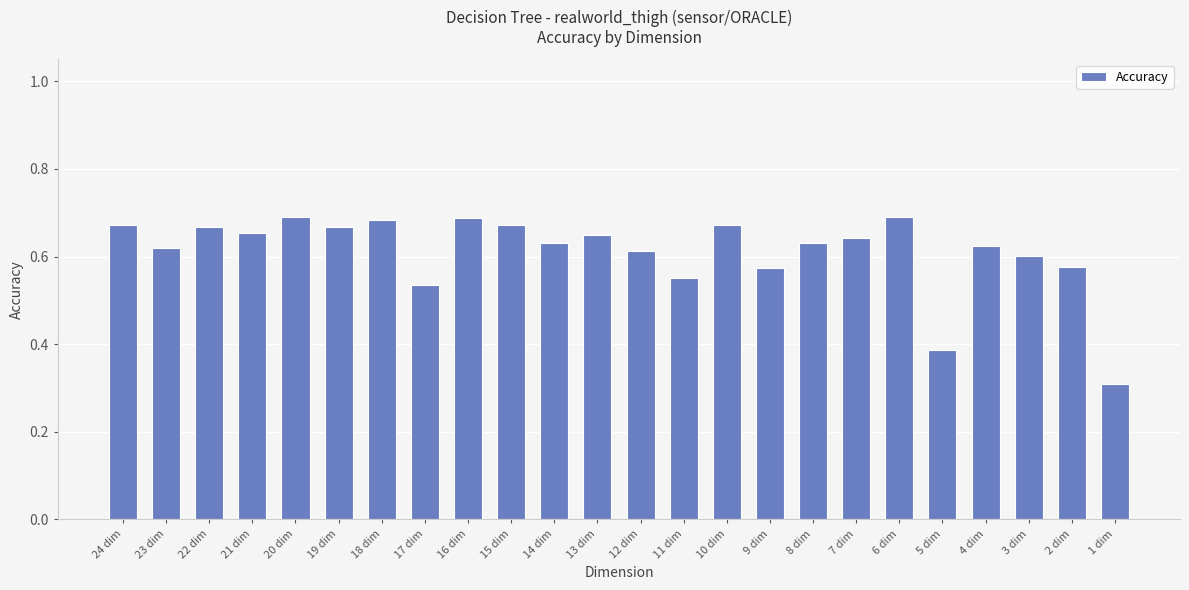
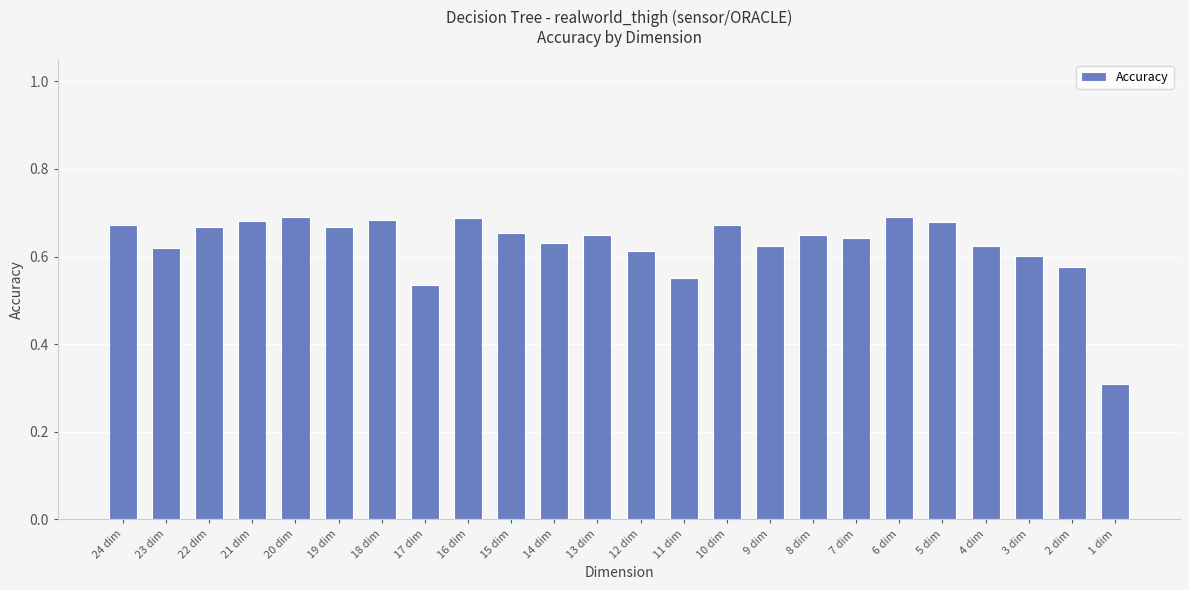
  {
    "24 dim": 0.67,
    "23 dim": 0.62,
    "22 dim": 0.67,
-   "21 dim": 0.65,
+   "21 dim": 0.68,
    "20 dim": 0.69,
    "19 dim": 0.67,
    "18 dim": 0.68,
    "17 dim": 0.53,
    "16 dim": 0.69,
-   "15 dim": 0.67,
+   "15 dim": 0.65,
    "14 dim": 0.63,
    "13 dim": 0.65,
    "12 dim": 0.61,
    "11 dim": 0.55,
    "10 dim": 0.67,
-   "9 dim": 0.57,
-   "8 dim": 0.63,
+   "9 dim": 0.63,
+   "8 dim": 0.65,
    "7 dim": 0.64,
    "6 dim": 0.69,
-   "5 dim": 0.39,
+   "5 dim": 0.68,
    "4 dim": 0.63,
    "3 dim": 0.60,
    "2 dim": 0.58,
    "1 dim": 0.31
  }
